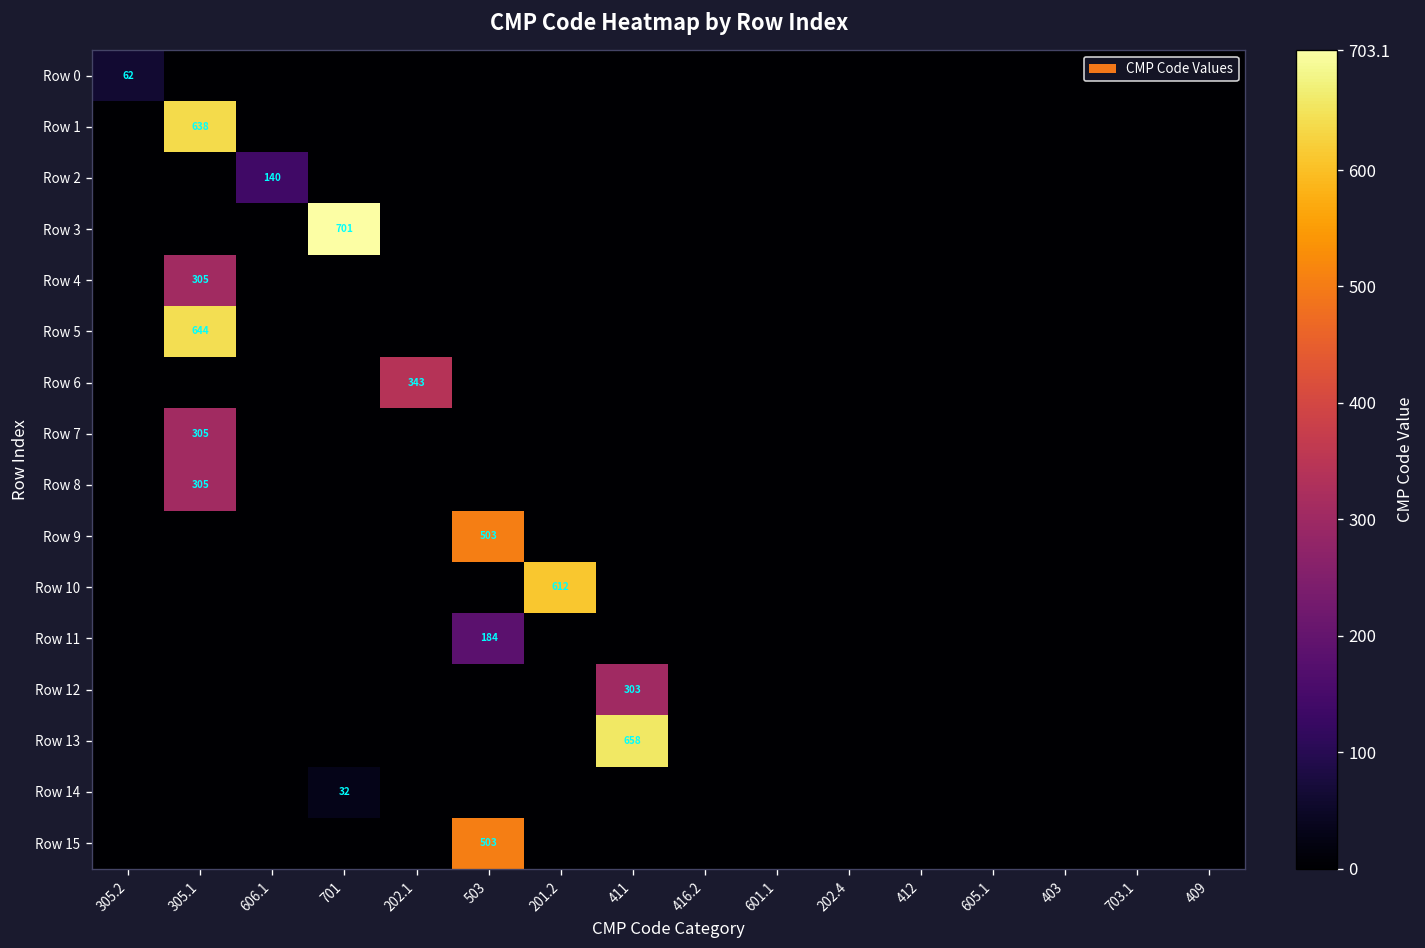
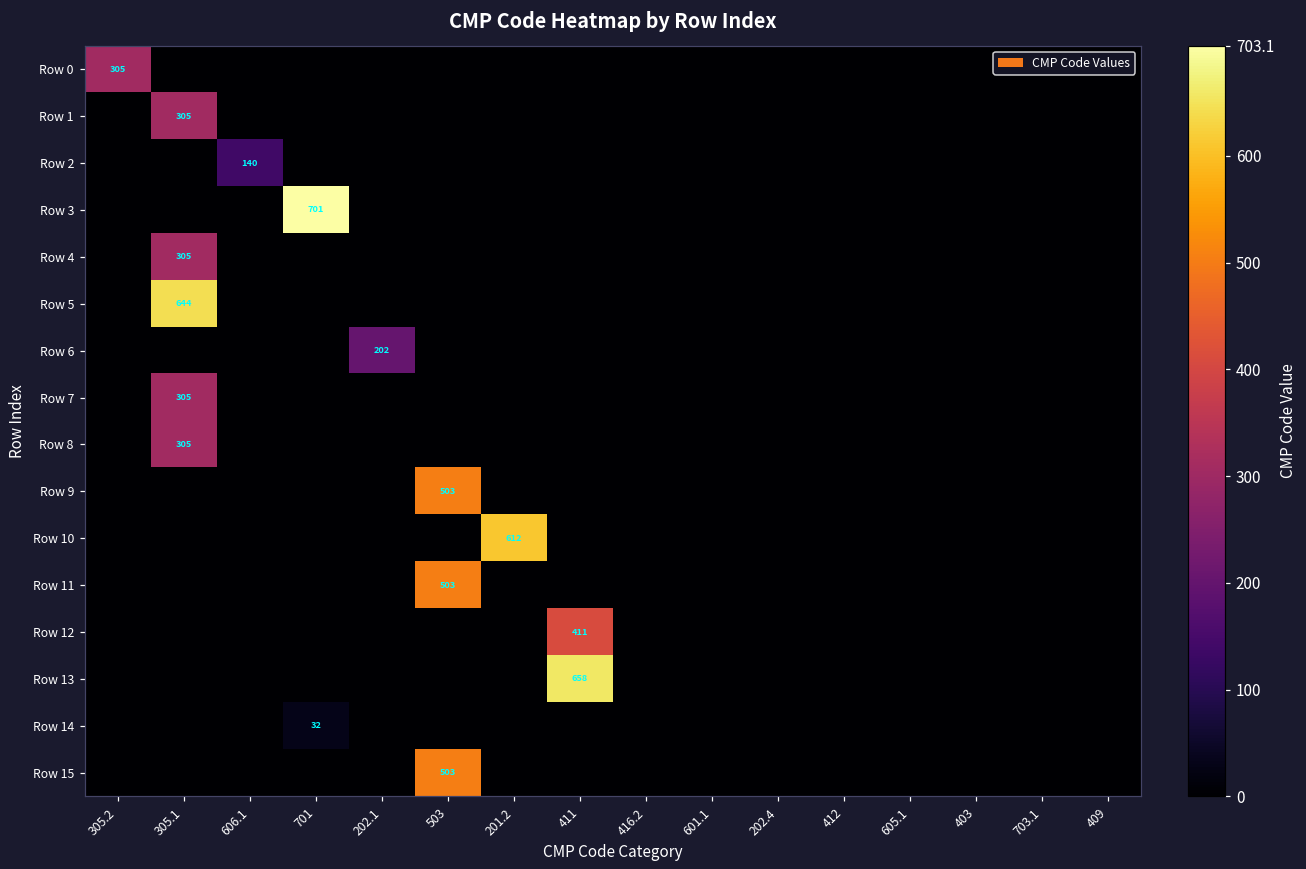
  {
    "Row 0": {
-     "305.2": 62
+     "305.2": 305
    },
    "Row 1": {
-     "305.1": 638
+     "305.1": 305
    },
    "Row 2": {
      "606.1": 140
    },
    "Row 3": {
      "701": 701
    },
    "Row 4": {
      "305.1": 305
    },
    "Row 5": {
      "305.1": 644
    },
    "Row 6": {
-     "202.1": 343
+     "202.1": 202
    },
    "Row 7": {
      "305.1": 305
    },
    "Row 8": {
      "305.1": 305
    },
    "Row 9": {
      "503": 503
    },
    "Row 10": {
      "201.2": 612
    },
    "Row 11": {
-     "503": 184
+     "503": 503
    },
    "Row 12": {
-     "411": 303
+     "411": 411
    },
    "Row 13": {
      "411": 658
    },
    "Row 14": {
      "701": 32
    },
    "Row 15": {
      "503": 503
    }
  }
